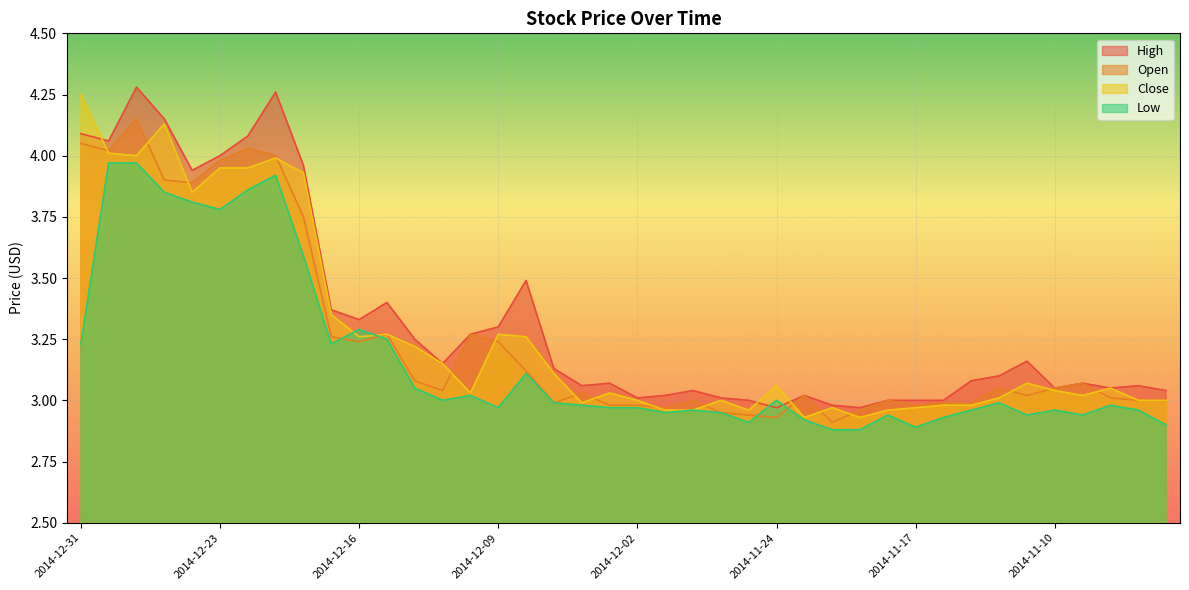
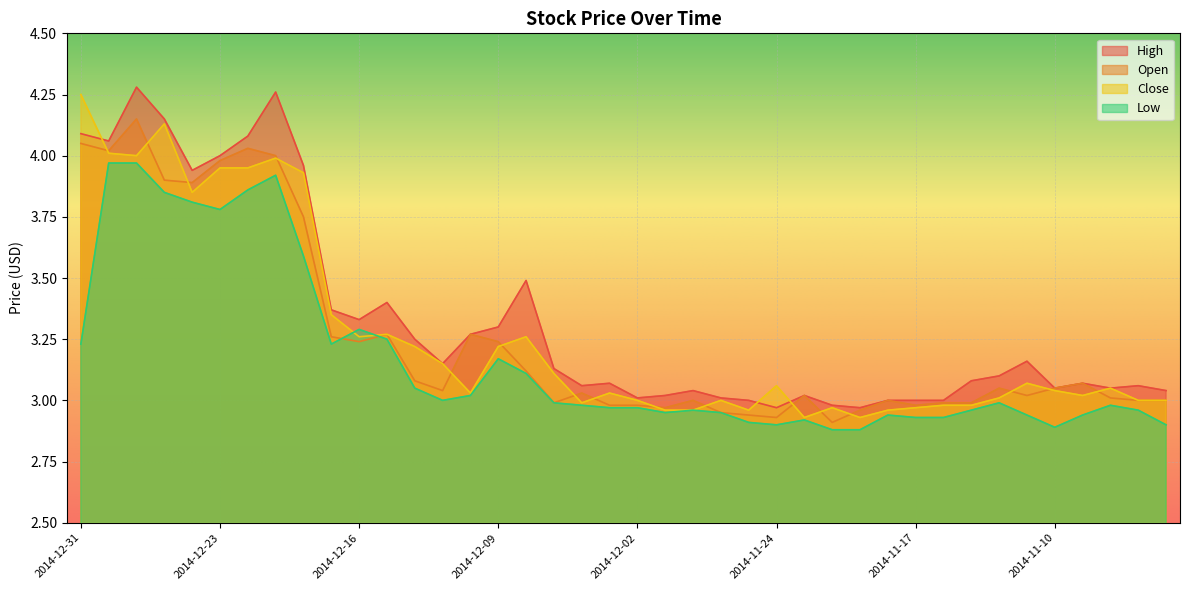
  {
    "Close": {
      "2014-12-31": 4.25,
      "2014-12-23": 3.95,
      "2014-12-16": 3.26,
-     "2014-12-09": 3.27,
+     "2014-12-09": 3.22,
      "2014-11-24": 3.06
    },
    "Low": {
      "2014-12-31": 3.23,
      "2014-12-23": 3.78,
      "2014-12-16": 3.29,
-     "2014-12-09": 2.97,
-     "2014-11-24": 3.0,
-     "2014-11-17": 2.89,
-     "2014-11-10": 2.96
+     "2014-12-09": 3.17,
+     "2014-11-24": 2.9,
+     "2014-11-17": 2.93,
+     "2014-11-10": 2.89
    }
  }
